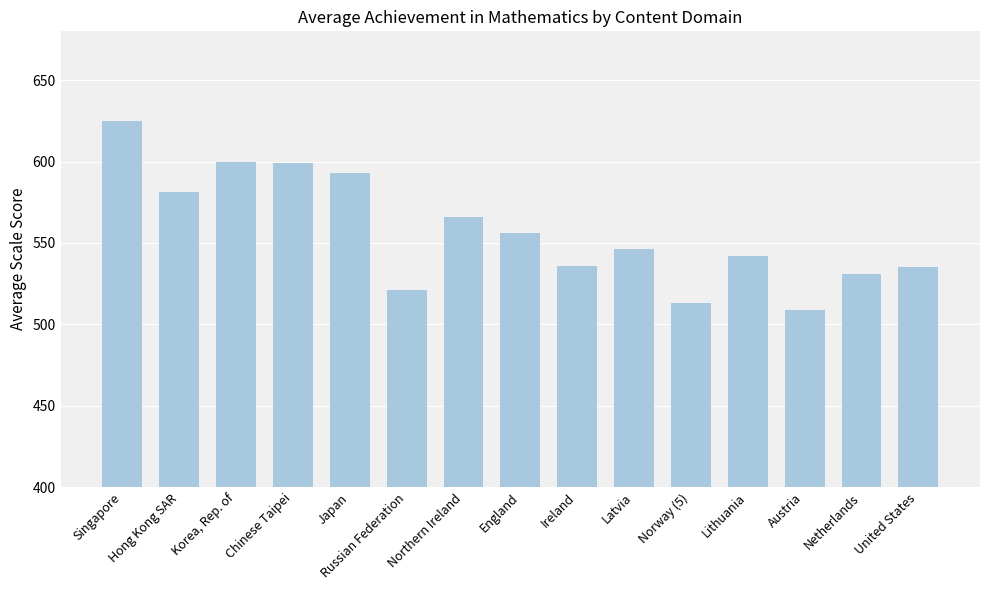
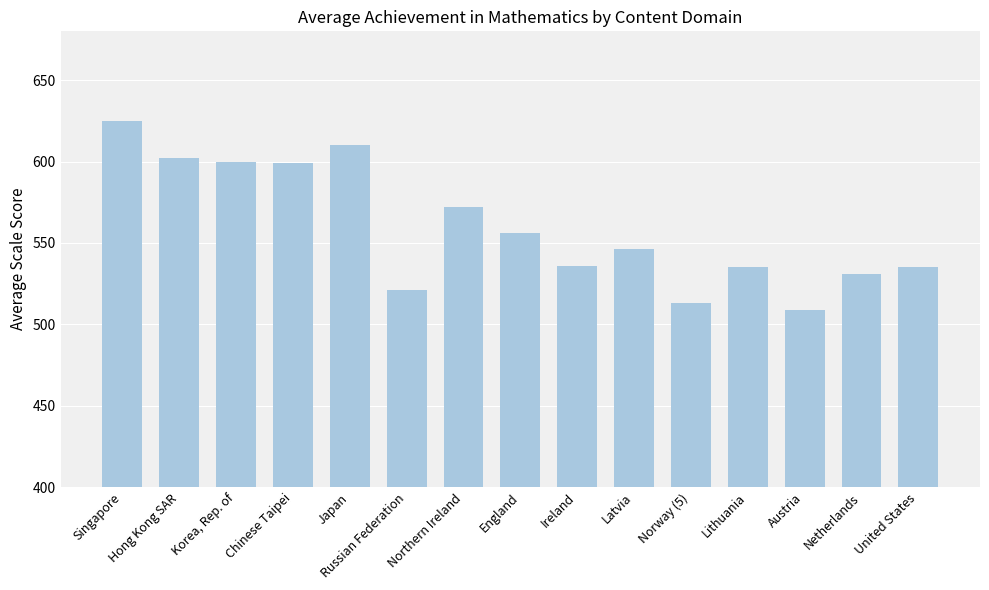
  {
    "Singapore": 625,
-   "Hong Kong SAR": 581,
+   "Hong Kong SAR": 602,
    "Korea, Rep. of": 600,
    "Chinese Taipei": 599,
-   "Japan": 593,
+   "Japan": 610,
    "Russian Federation": 521,
-   "Northern Ireland": 566,
+   "Northern Ireland": 572,
    "England": 556,
    "Ireland": 536,
    "Latvia": 546,
    "Norway (5)": 513,
-   "Lithuania": 542,
+   "Lithuania": 535,
    "Austria": 509,
    "Netherlands": 531,
    "United States": 535
  }
